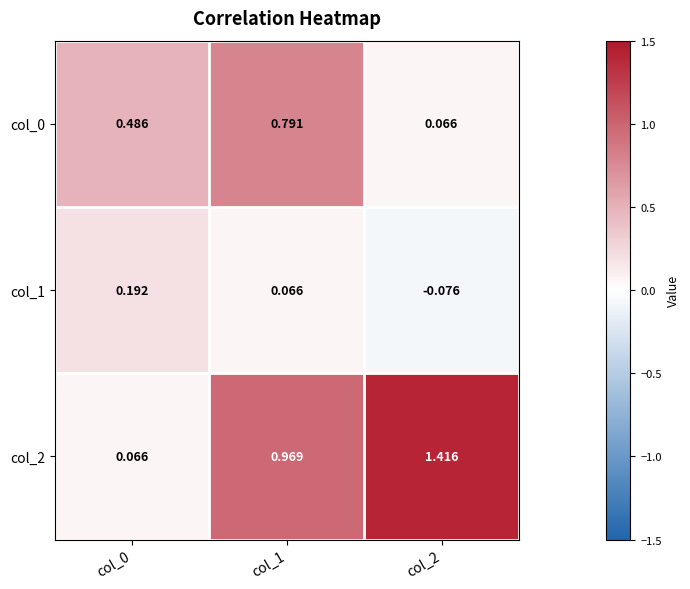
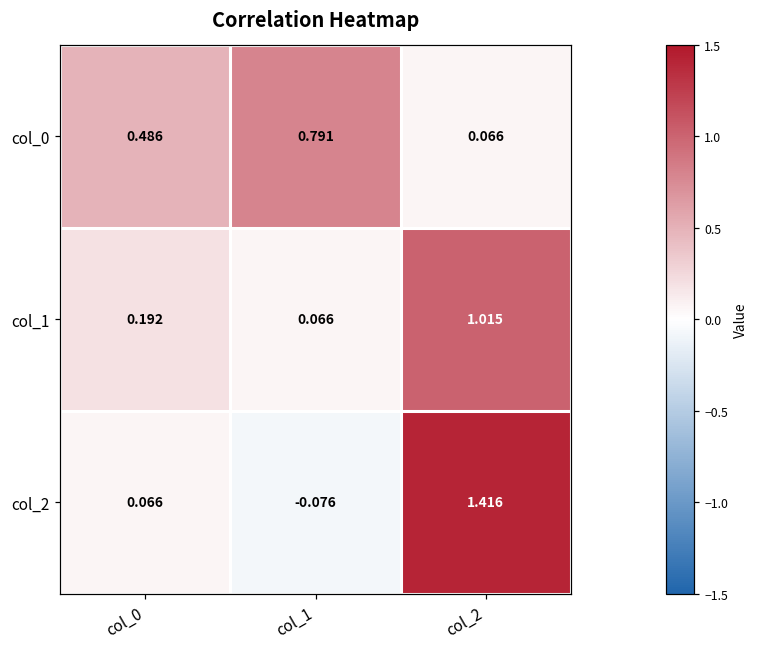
  {
    "col_0": {
      "col_0": 0.486,
      "col_1": 0.791,
      "col_2": 0.066
    },
    "col_1": {
      "col_0": 0.192,
      "col_1": 0.066,
-     "col_2": -0.076
+     "col_2": 1.015
    },
    "col_2": {
      "col_0": 0.066,
-     "col_1": 0.969,
+     "col_1": -0.076,
      "col_2": 1.416
    }
  }
